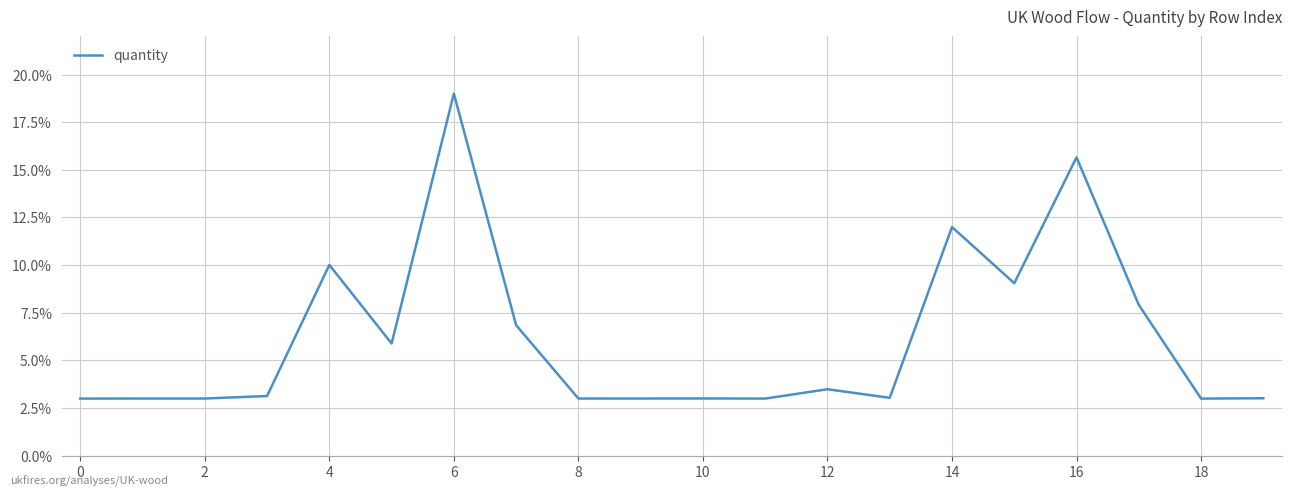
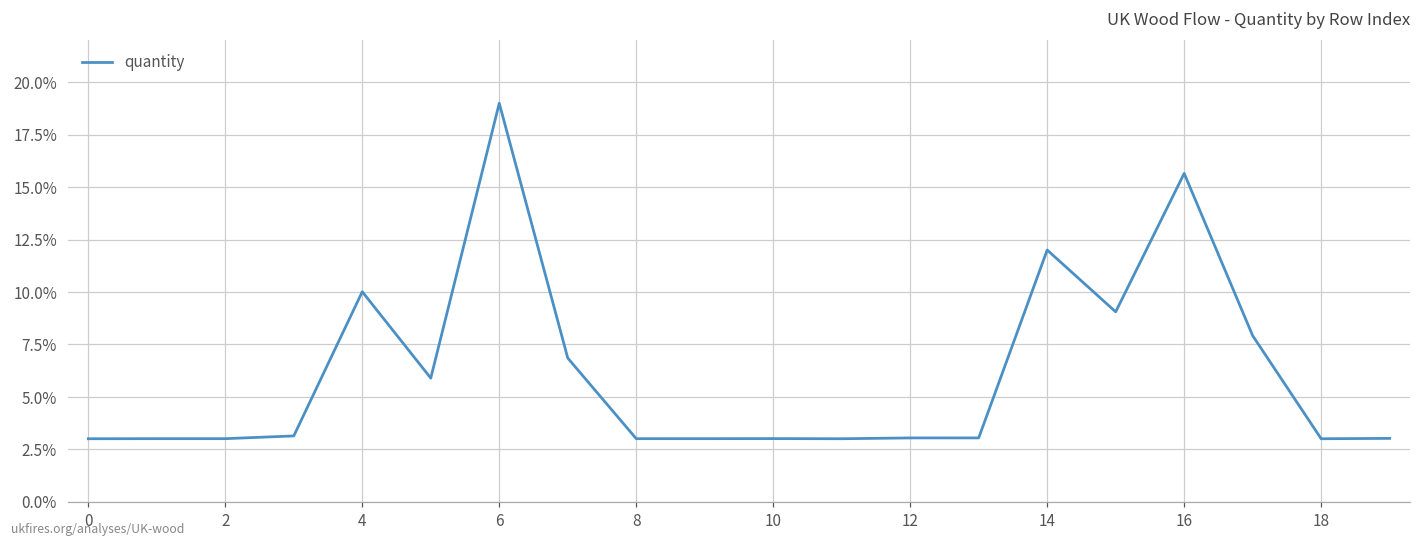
  {
    "0": "3.0%",
    "2": "3.0%",
    "4": "10.0%",
    "6": "19.0%",
    "8": "3.0%",
    "10": "3.0%",
-   "12": "3.5%",
+   "12": "3.0%",
    "14": "12.0%",
    "16": "15.7%",
    "18": "3.0%"
  }
